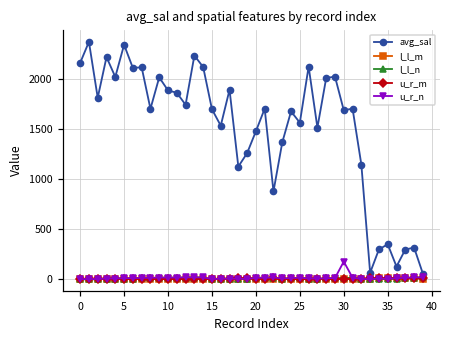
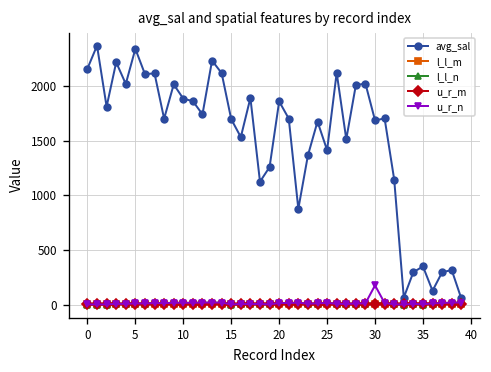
  {
    "avg_sal": {
      "0": 2200,
      "5": 2300,
      "10": 1900,
      "15": 1700,
-     "20": 1500,
-     "25": 1600,
+     "20": 1900,
+     "25": 1400,
      "30": 1700,
      "35": 300
    },
    "u_r_n": {
      "30": 200
    }
  }
